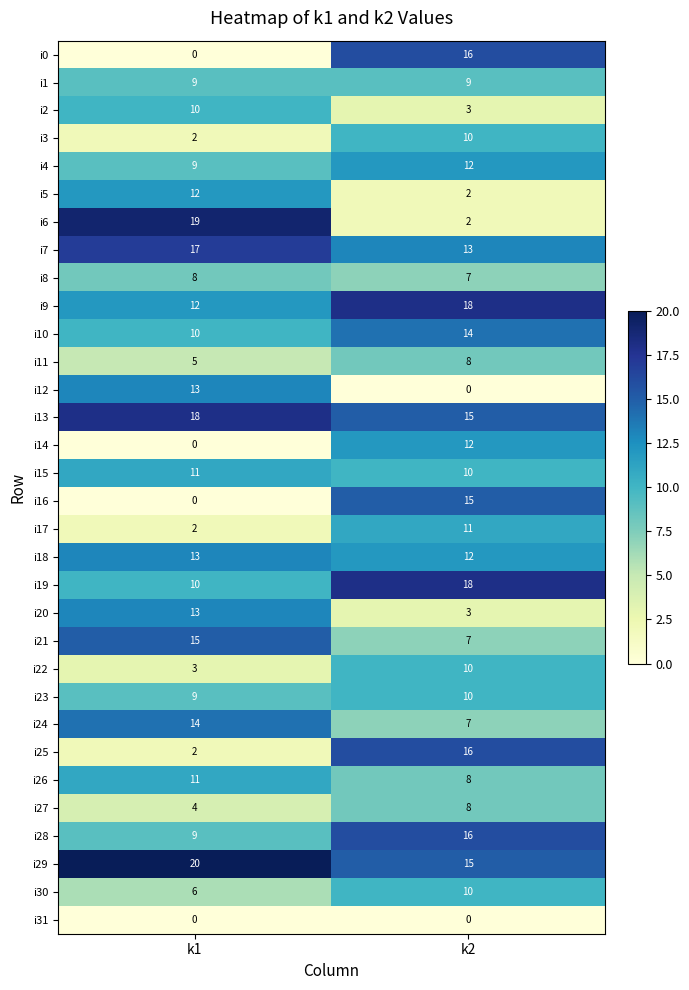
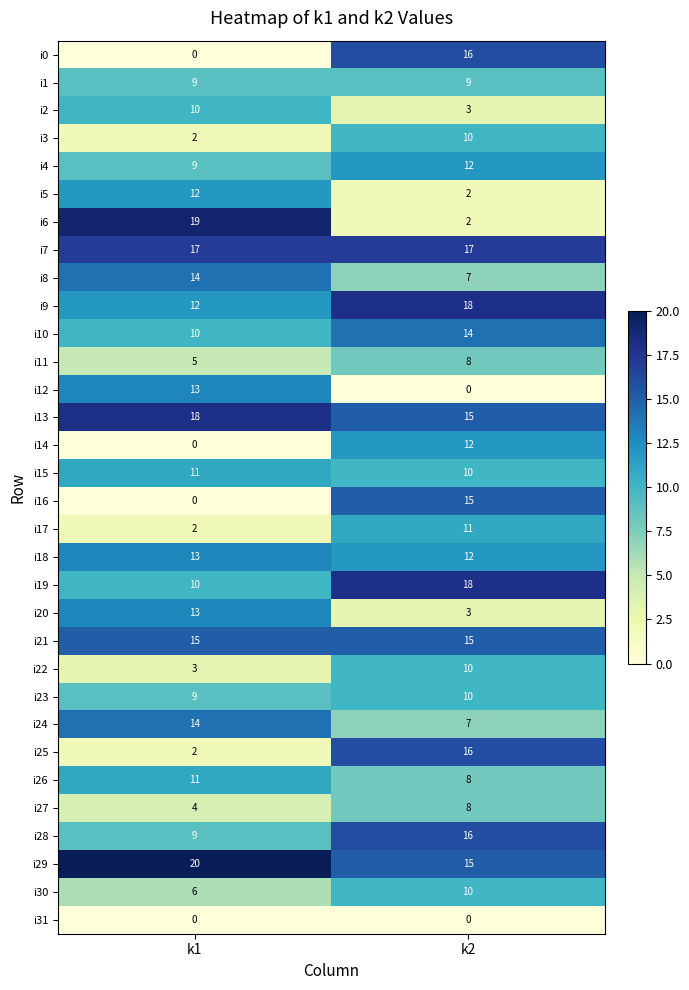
  {
    "i0": {
      "k1": 0,
      "k2": 16
    },
    "i1": {
      "k1": 9,
      "k2": 9
    },
    "i2": {
      "k1": 10,
      "k2": 3
    },
    "i3": {
      "k1": 2,
      "k2": 10
    },
    "i4": {
      "k1": 9,
      "k2": 12
    },
    "i5": {
      "k1": 12,
      "k2": 2
    },
    "i6": {
      "k1": 19,
      "k2": 2
    },
    "i7": {
      "k1": 17,
-     "k2": 13
+     "k2": 17
    },
    "i8": {
-     "k1": 8,
+     "k1": 14,
      "k2": 7
    },
    "i9": {
      "k1": 12,
      "k2": 18
    },
    "i10": {
      "k1": 10,
      "k2": 14
    },
    "i11": {
      "k1": 5,
      "k2": 8
    },
    "i12": {
      "k1": 13,
      "k2": 0
    },
    "i13": {
      "k1": 18,
      "k2": 15
    },
    "i14": {
      "k1": 0,
      "k2": 12
    },
    "i15": {
      "k1": 11,
      "k2": 10
    },
    "i16": {
      "k1": 0,
      "k2": 15
    },
    "i17": {
      "k1": 2,
      "k2": 11
    },
    "i18": {
      "k1": 13,
      "k2": 12
    },
    "i19": {
      "k1": 10,
      "k2": 18
    },
    "i20": {
      "k1": 13,
      "k2": 3
    },
    "i21": {
      "k1": 15,
-     "k2": 7
+     "k2": 15
    },
    "i22": {
      "k1": 3,
      "k2": 10
    },
    "i23": {
      "k1": 9,
      "k2": 10
    },
    "i24": {
      "k1": 14,
      "k2": 7
    },
    "i25": {
      "k1": 2,
      "k2": 16
    },
    "i26": {
      "k1": 11,
      "k2": 8
    },
    "i27": {
      "k1": 4,
      "k2": 8
    },
    "i28": {
      "k1": 9,
      "k2": 16
    },
    "i29": {
      "k1": 20,
      "k2": 15
    },
    "i30": {
      "k1": 6,
      "k2": 10
    },
    "i31": {
      "k1": 0,
      "k2": 0
    }
  }
